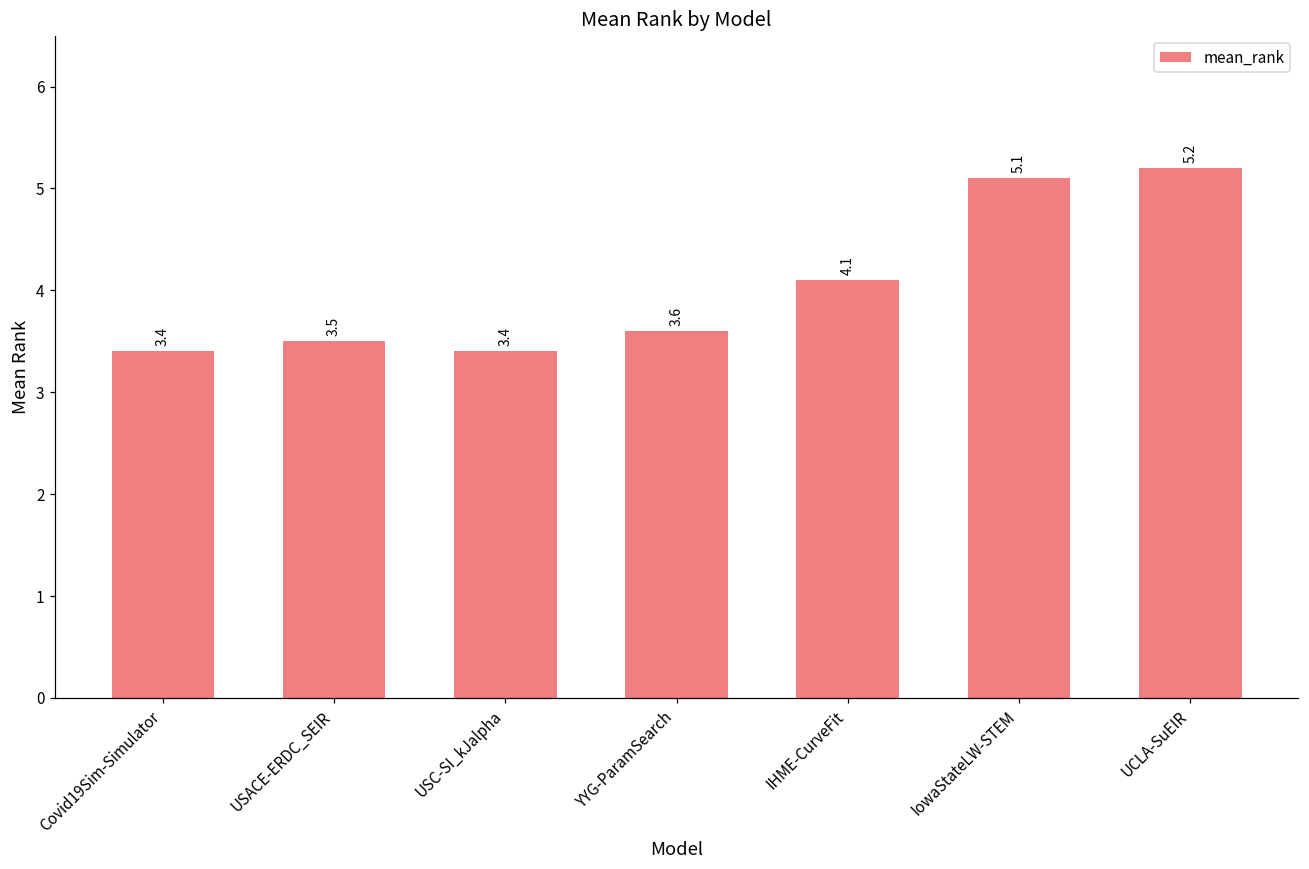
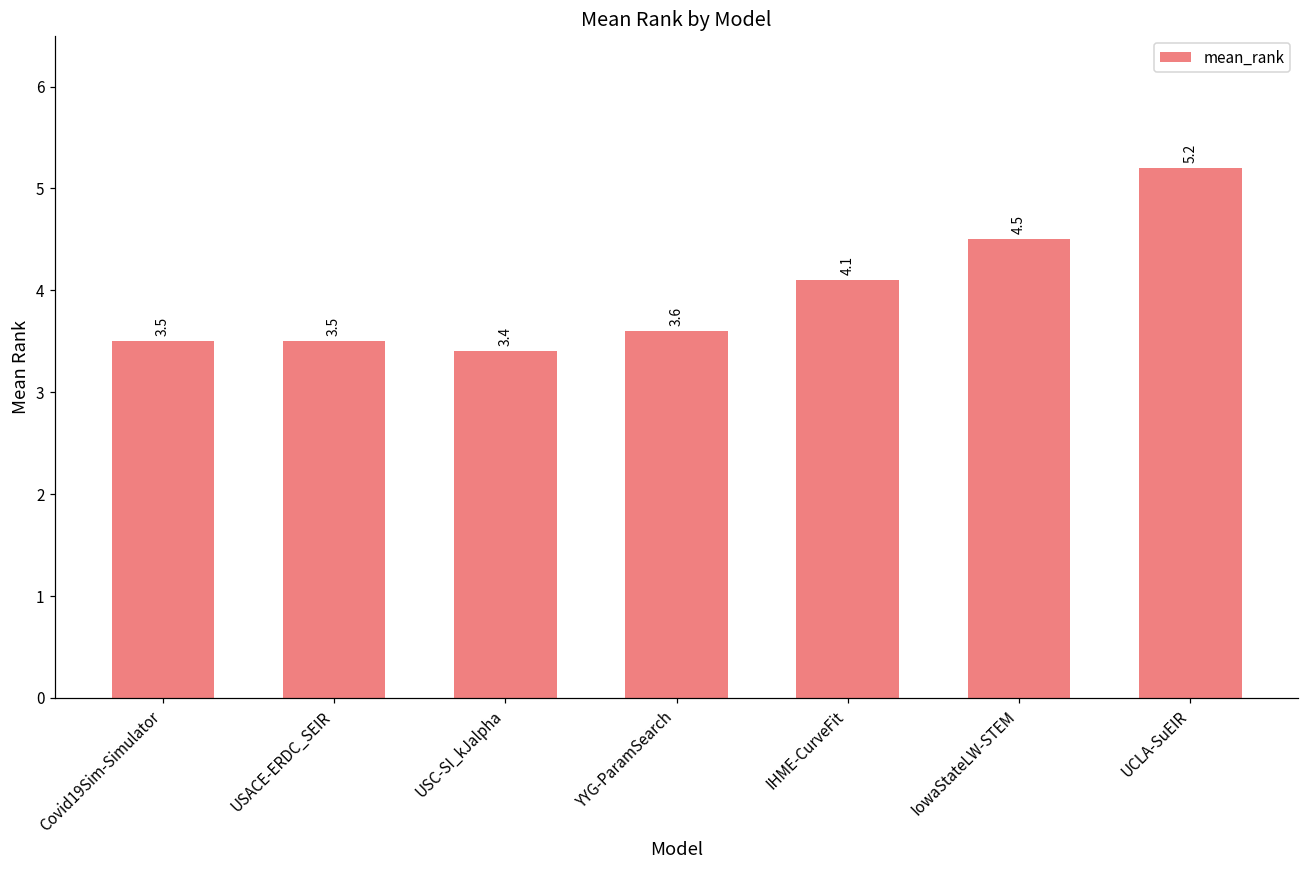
  {
-   "Covid19Sim-Simulator": 3.4,
+   "Covid19Sim-Simulator": 3.5,
    "USACE-ERDC_SEIR": 3.5,
    "USC-SI_kJalpha": 3.4,
    "YYG-ParamSearch": 3.6,
    "IHME-CurveFit": 4.1,
-   "IowaStateLW-STEM": 5.1,
+   "IowaStateLW-STEM": 4.5,
    "UCLA-SuEIR": 5.2
  }
